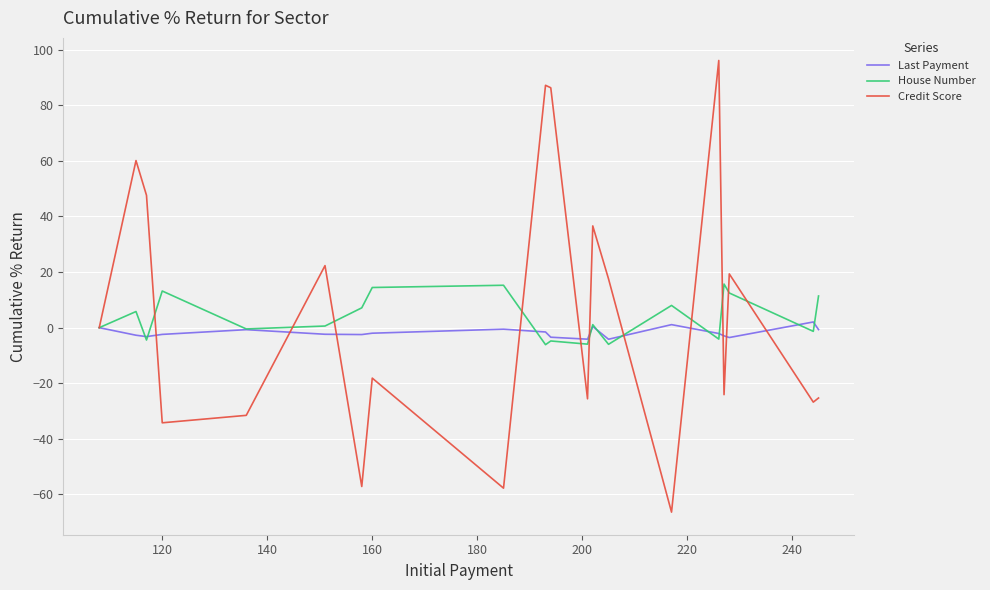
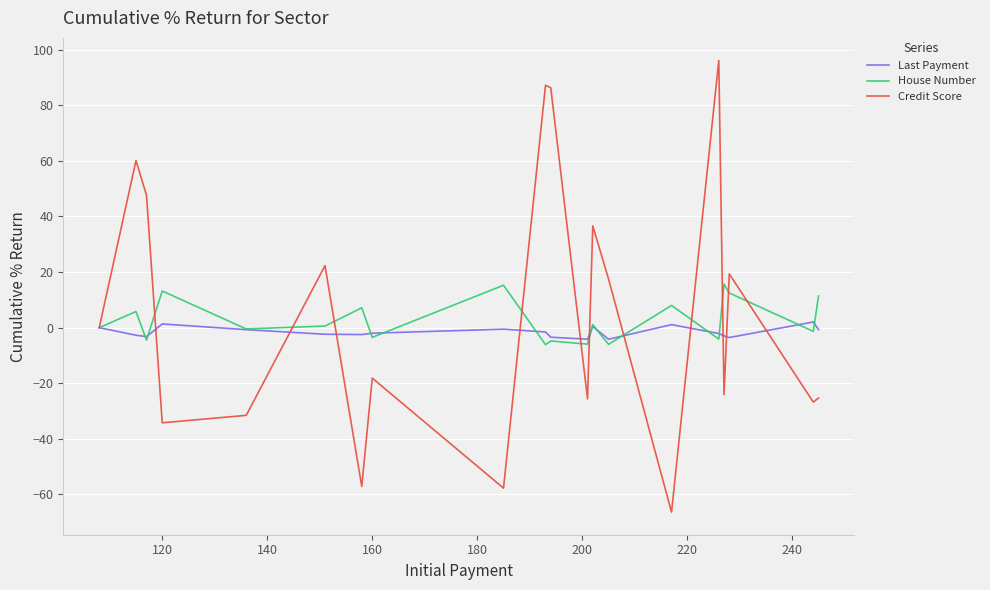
  {
    "Last Payment": {
-     "120": -2,
+     "120": 1,
      "160": -2
    },
    "House Number": {
      "120": 13,
-     "160": 14
+     "160": -3
    },
    "Credit Score": {
      "120": -34,
      "160": -18
    }
  }
